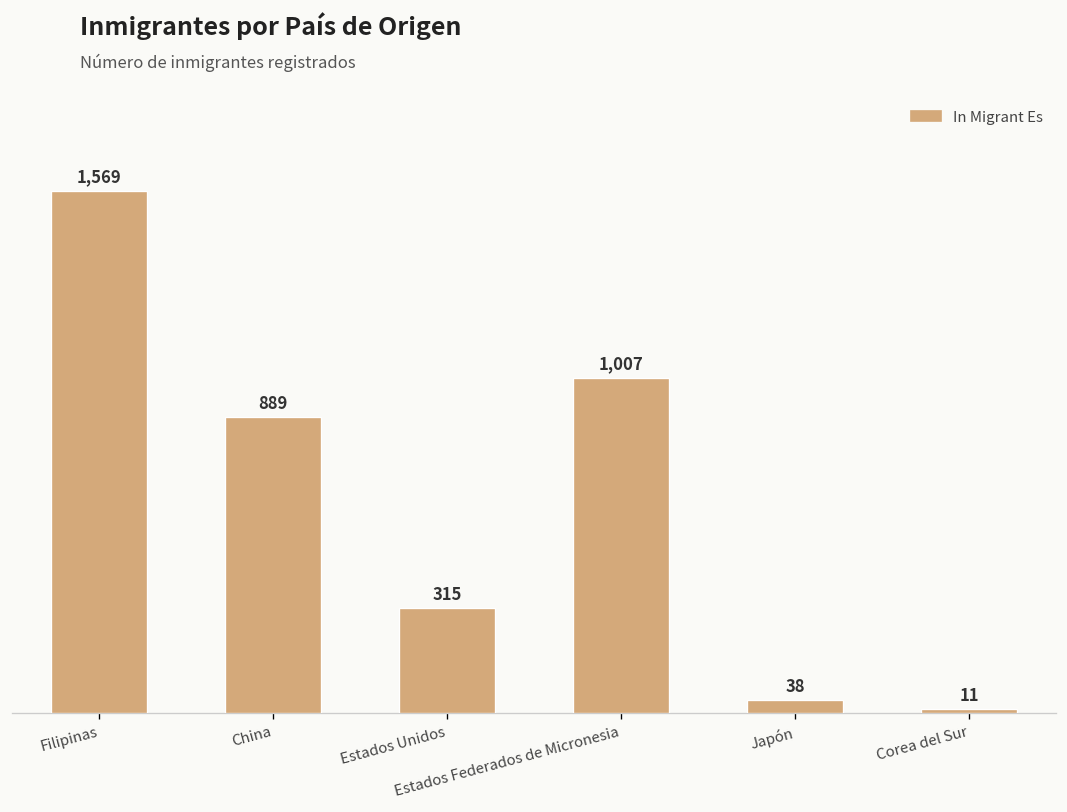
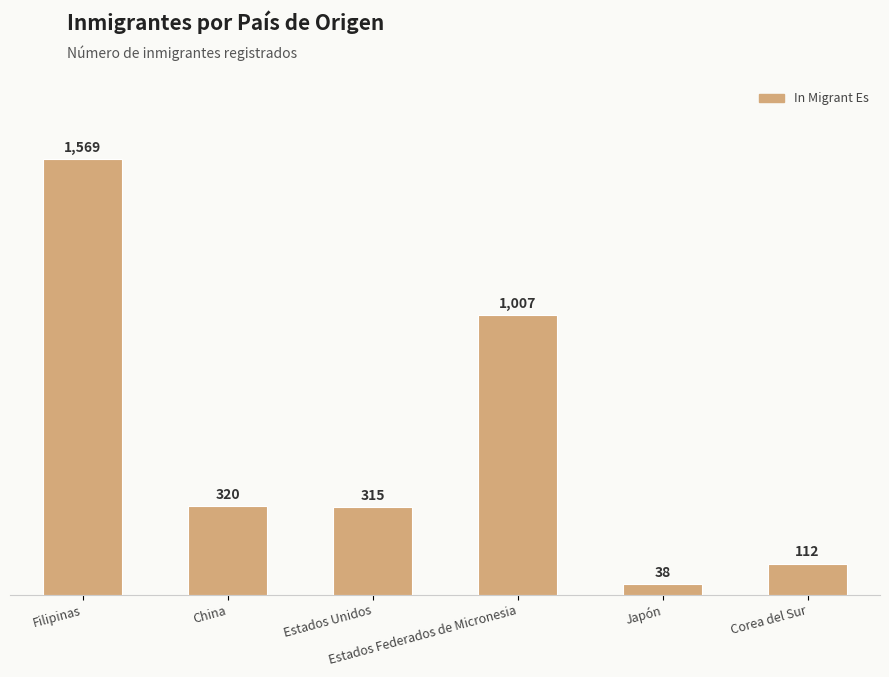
  {
    "Filipinas": "1,569",
-   "China": "889",
+   "China": "320",
    "Estados Unidos": "315",
    "Estados Federados de Micronesia": "1,007",
    "Japón": "38",
-   "Corea del Sur": "11"
+   "Corea del Sur": "112"
  }
